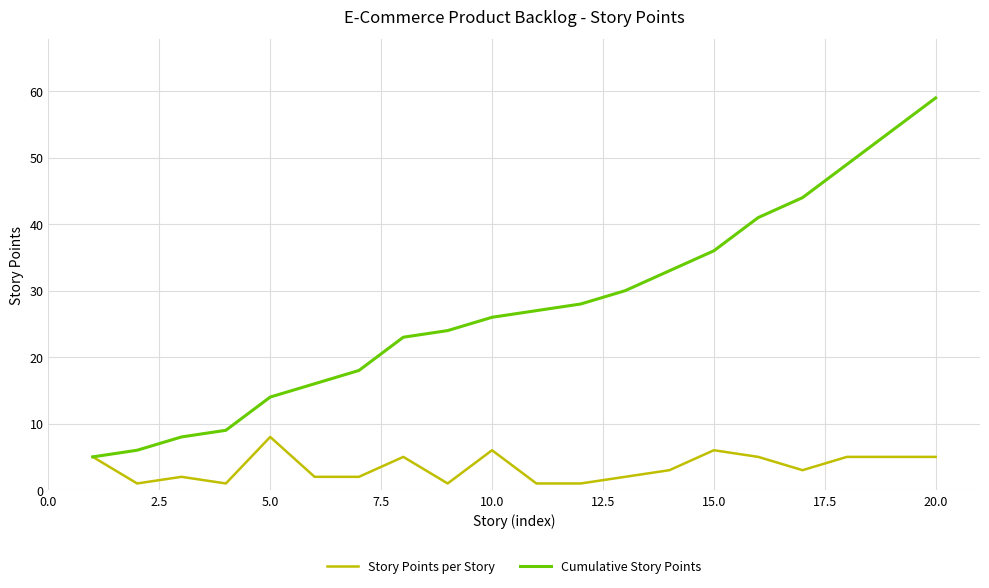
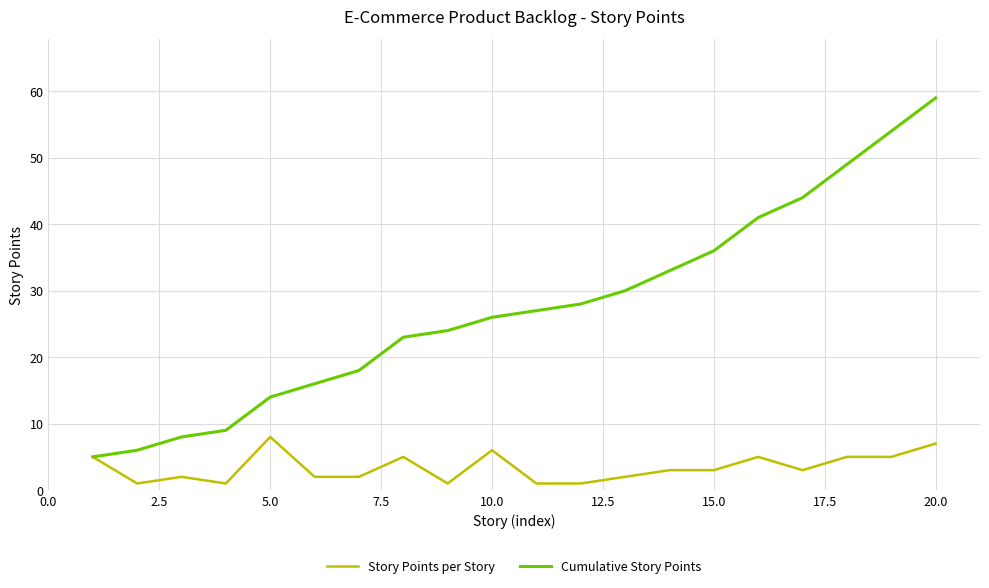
  {
    "Story Points per Story": {
      "5.0": 8,
      "10.0": 6,
-     "15.0": 6,
-     "20.0": 5
+     "15.0": 3,
+     "20.0": 7
    },
    "Cumulative Story Points": {
      "5.0": 14,
      "10.0": 26,
      "15.0": 36,
      "20.0": 59
    }
  }
